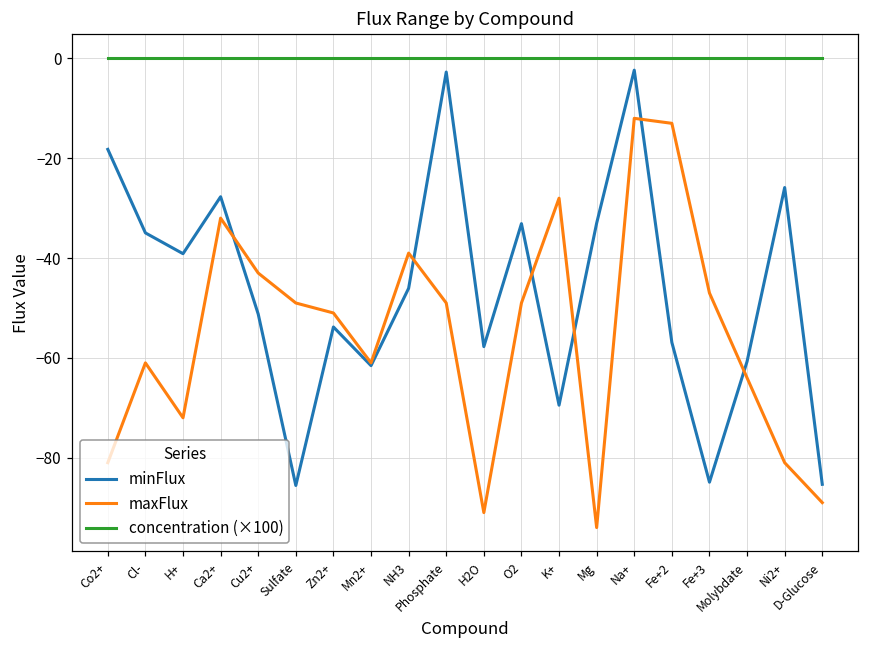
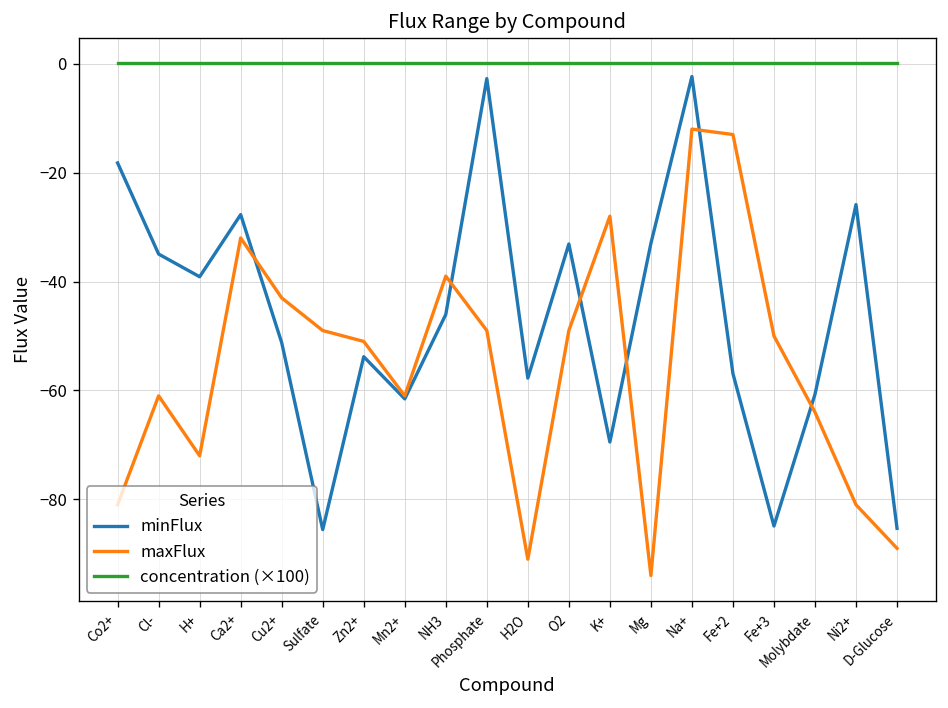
  {
    "minFlux": {
      "Co2+": -18,
      "Cl-": -35,
      "H+": -39,
      "Ca2+": -28,
      "Cu2+": -51,
      "Sulfate": -86,
      "Zn2+": -54,
      "NH3": -46,
      "Phosphate": -3,
      "H2O": -58,
      "O2": -33,
      "K+": -69,
      "Mg": -33,
      "Na+": -2,
      "Fe+2": -57,
      "Fe+3": -85,
      "Molybdate": -61,
      "Ni2+": -26,
      "D-Glucose": -85
    },
    "maxFlux": {
      "Cl-": -61,
      "H+": -72,
      "Ca2+": -32,
      "Cu2+": -43,
      "Sulfate": -49,
      "Zn2+": -51,
      "NH3": -39,
      "Phosphate": -49,
      "H2O": -91,
      "O2": -49,
      "K+": -28,
      "Mg": -94,
      "Na+": -12,
      "Fe+2": -13,
-     "Fe+3": -47,
+     "Fe+3": -50,
      "Molybdate": -64,
      "Ni2+": -81,
      "D-Glucose": -89
    },
    "concentration (×100)": {
      "Co2+": 0,
      "Cl-": 0,
      "H+": 0,
      "Ca2+": 0,
      "Cu2+": 0,
      "Sulfate": 0,
      "Zn2+": 0,
      "Mn2+": 0,
      "NH3": 0,
      "Phosphate": 0,
      "H2O": 0,
      "O2": 0,
      "K+": 0,
      "Mg": 0,
      "Na+": 0,
      "Fe+2": 0,
      "Fe+3": 0,
      "Molybdate": 0,
      "Ni2+": 0,
      "D-Glucose": 0
    }
  }
